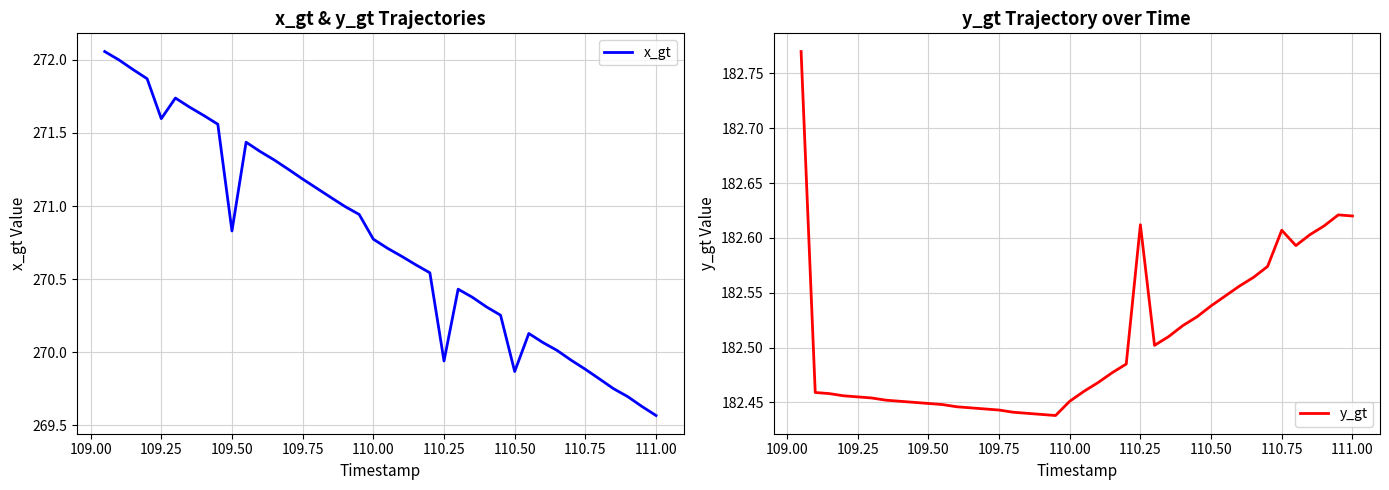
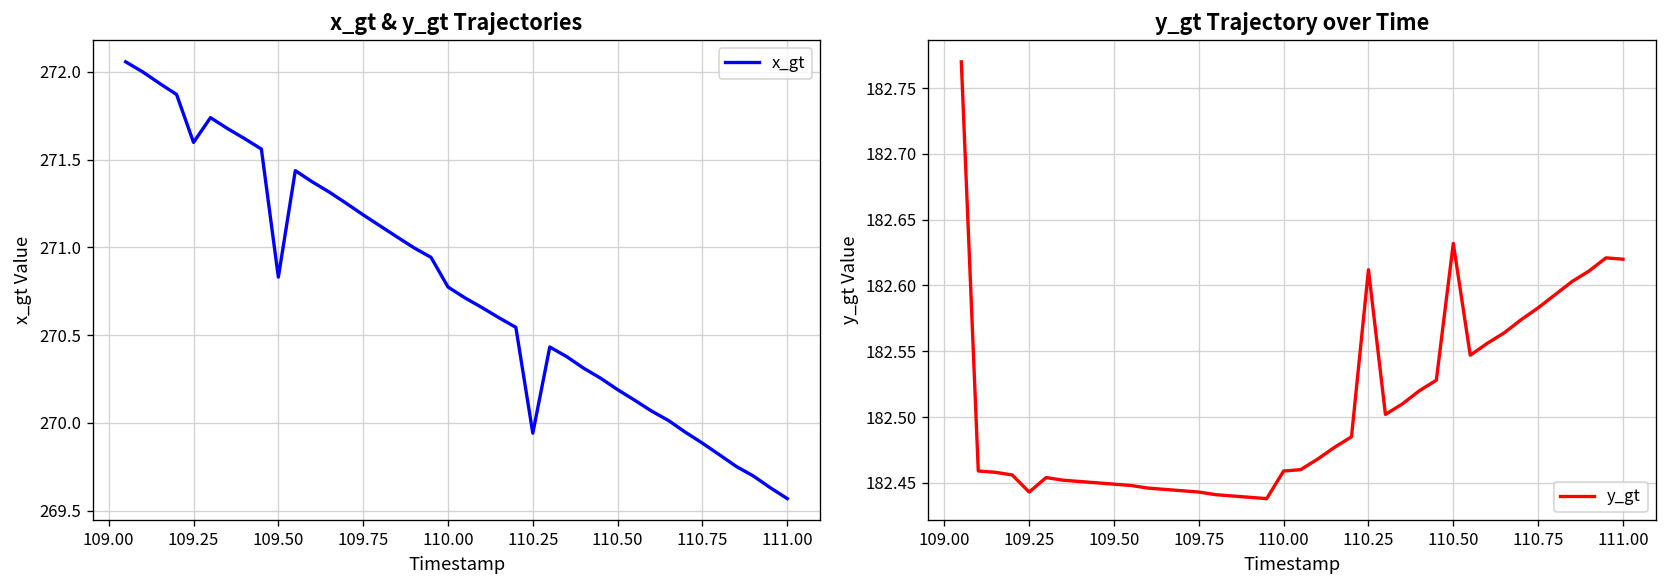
  {
    "x_gt & y_gt Trajectories": {
      "109.25": 271.60,
      "109.50": 270.83,
      "109.75": 271.19,
      "110.00": 270.77,
      "110.25": 269.94,
-     "110.50": 269.87,
+     "110.50": 270.19,
      "110.75": 269.88,
      "111.00": 269.57
    },
    "y_gt Trajectory over Time": {
-     "109.25": 182.455,
+     "109.25": 182.443,
      "109.50": 182.449,
      "109.75": 182.443,
-     "110.00": 182.451,
+     "110.00": 182.459,
      "110.25": 182.612,
-     "110.50": 182.538,
-     "110.75": 182.607,
+     "110.50": 182.632,
+     "110.75": 182.583,
      "111.00": 182.620
    }
  }
